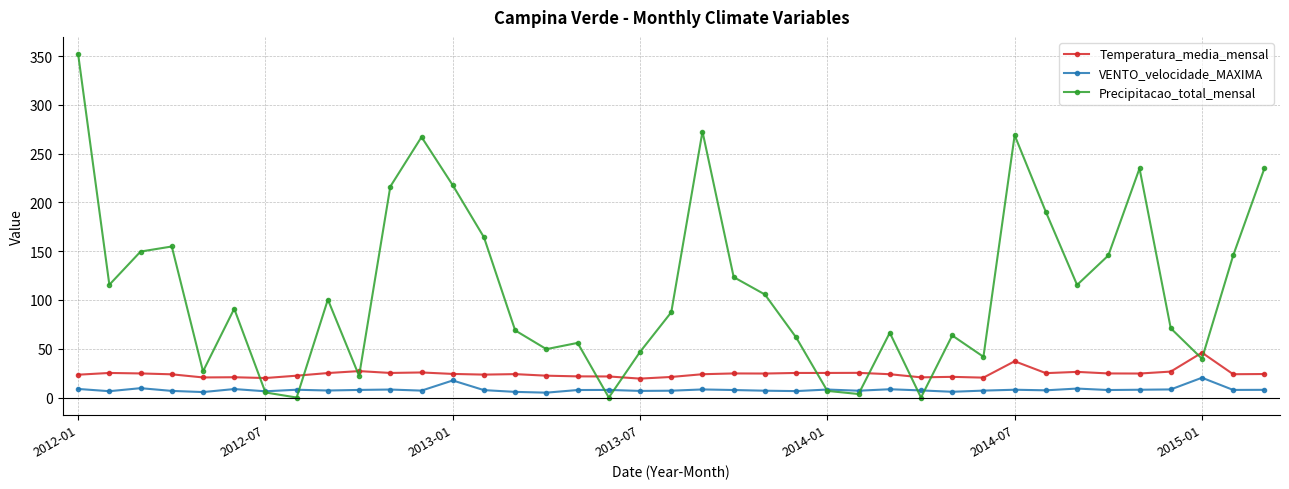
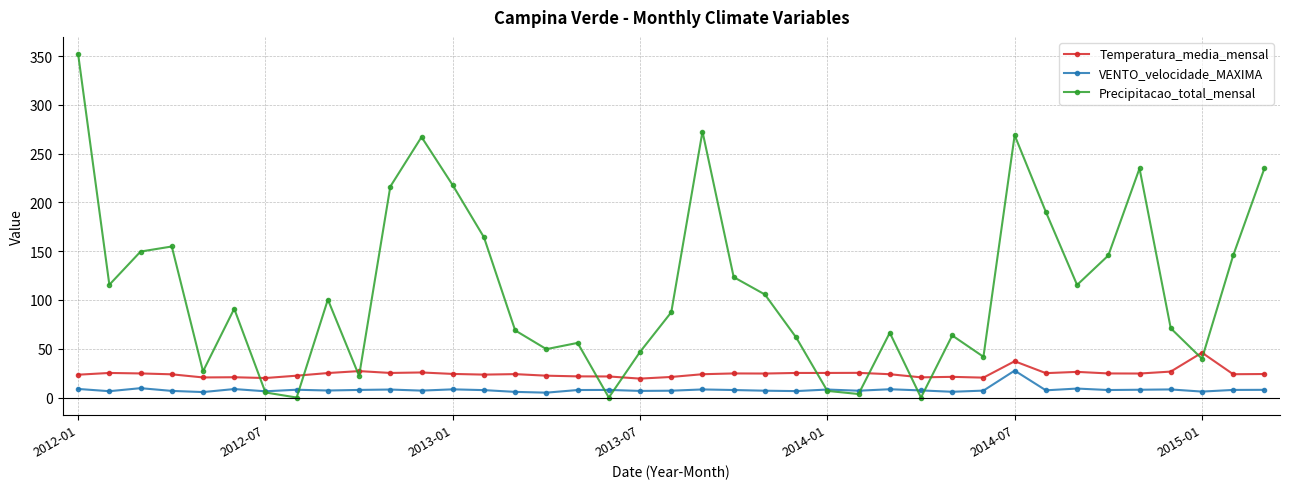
  {
    "Temperatura_media_mensal": {
      "2012-01": 20,
      "2012-07": 20,
      "2013-01": 20,
      "2013-07": 20,
      "2014-01": 30,
      "2014-07": 40,
      "2015-01": 50
    },
    "VENTO_velocidade_MAXIMA": {
      "2012-01": 10,
-     "2013-01": 20,
+     "2013-01": 10,
      "2013-07": 10,
-     "2014-07": 10,
-     "2015-01": 20
+     "2014-07": 30,
+     "2015-01": 10
    },
    "Precipitacao_total_mensal": {
      "2012-01": 350,
      "2013-01": 220,
      "2013-07": 50,
      "2014-07": 270,
      "2015-01": 40
    }
  }
